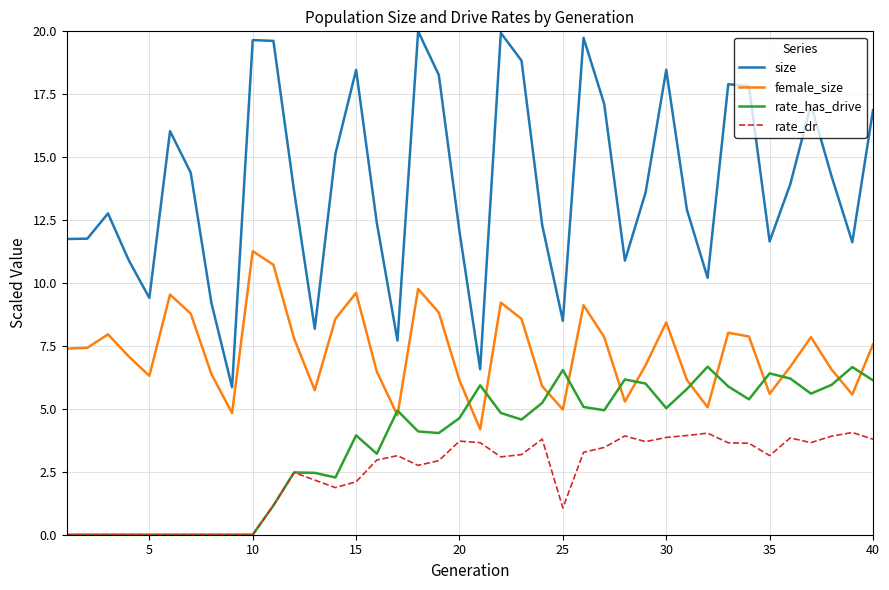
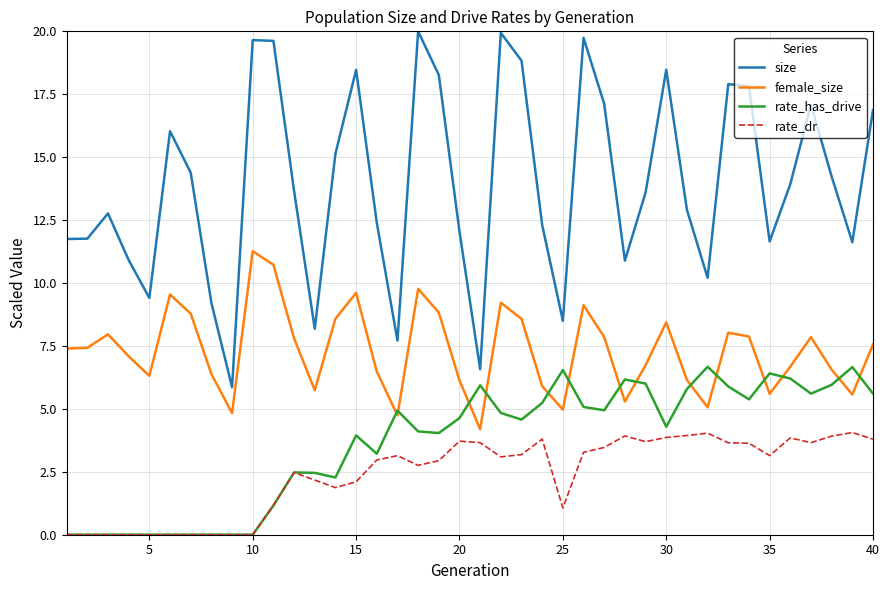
  {
    "size": {
      "5": 9.4,
      "10": 19.7,
      "15": 18.5,
      "20": 12.0,
      "25": 8.5,
      "30": 18.5,
      "35": 11.7,
      "40": 16.9
    },
    "female_size": {
      "5": 6.3,
      "10": 11.3,
      "15": 9.6,
      "20": 6.1,
      "25": 5.0,
      "30": 8.4,
      "35": 5.6,
      "40": 7.6
    },
    "rate_has_drive": {
      "15": 3.9,
      "20": 4.6,
      "25": 6.5,
-     "30": 5.0,
+     "30": 4.3,
      "35": 6.4,
-     "40": 6.1
+     "40": 5.6
    },
    "rate_dr": {
      "15": 2.1,
      "20": 3.7,
      "25": 1.1,
      "30": 3.9,
      "35": 3.1,
      "40": 3.8
    }
  }
